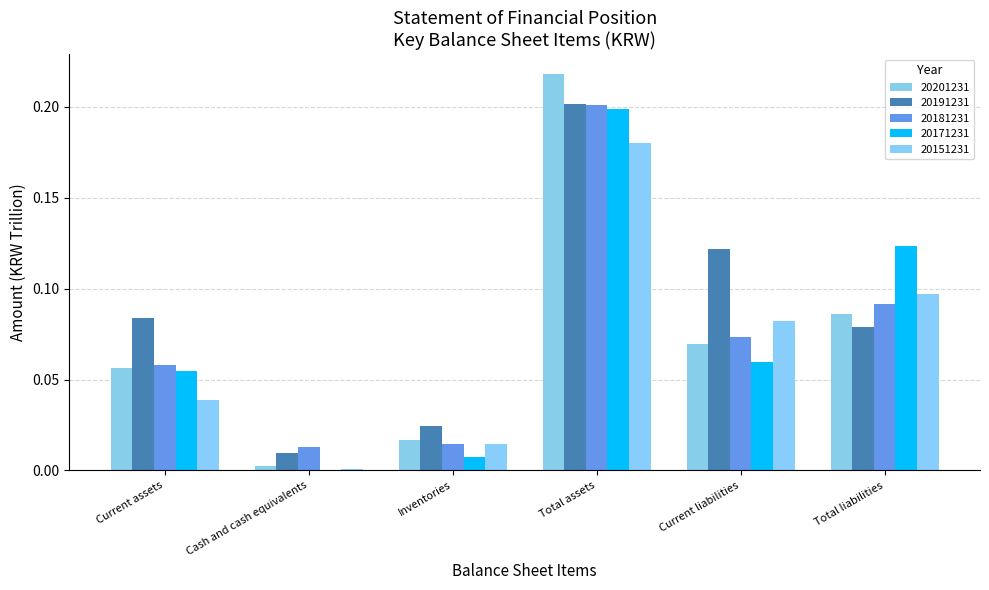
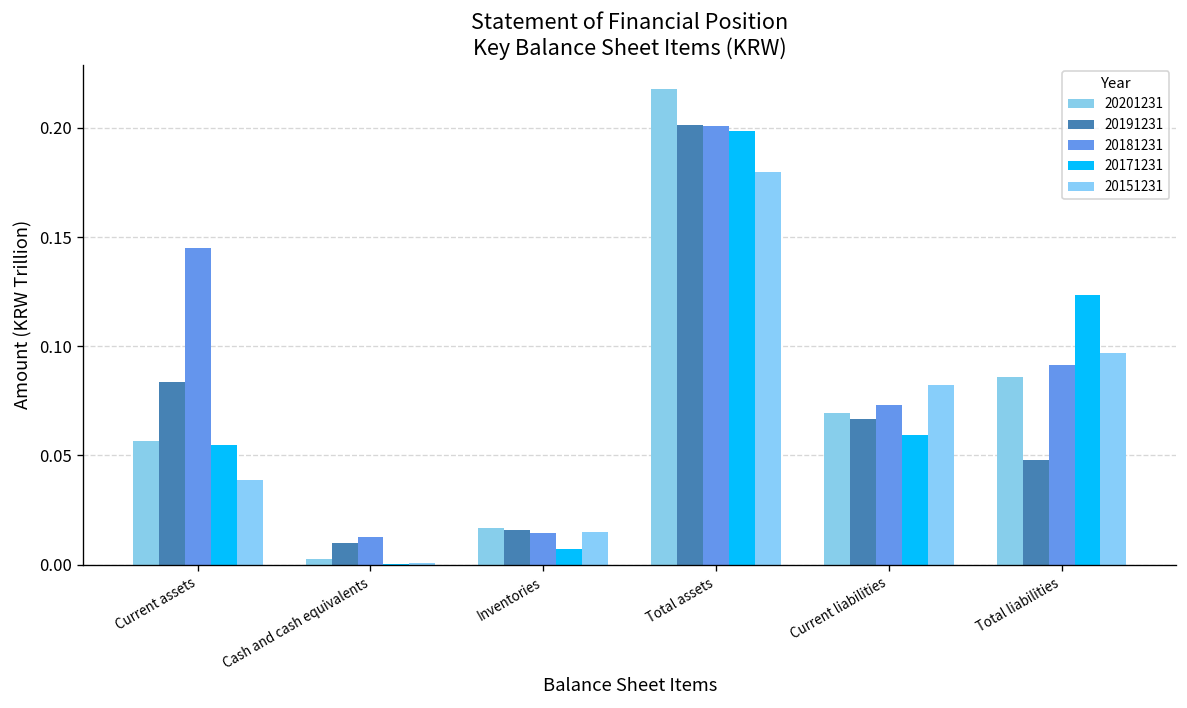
  {
    "20191231": {
      "Current assets": 0.084,
      "Cash and cash equivalents": 0.010,
-     "Inventories": 0.025,
+     "Inventories": 0.016,
      "Total assets": 0.201,
-     "Current liabilities": 0.122,
-     "Total liabilities": 0.079
+     "Current liabilities": 0.067,
+     "Total liabilities": 0.048
    },
    "20181231": {
-     "Current assets": 0.058,
+     "Current assets": 0.145,
      "Cash and cash equivalents": 0.013,
      "Inventories": 0.015,
      "Total assets": 0.201,
      "Current liabilities": 0.073,
      "Total liabilities": 0.092
    },
    "20171231": {
      "Current assets": 0.055,
      "Inventories": 0.007,
      "Total assets": 0.199,
      "Current liabilities": 0.059,
      "Total liabilities": 0.123
    }
  }
